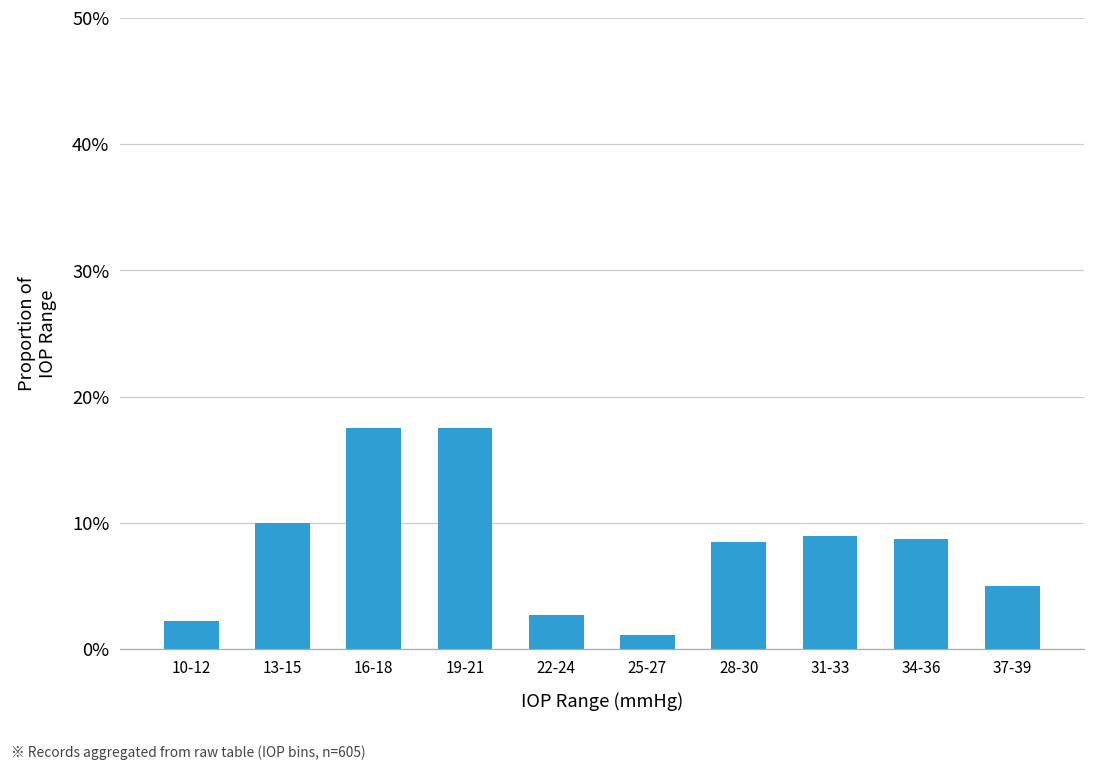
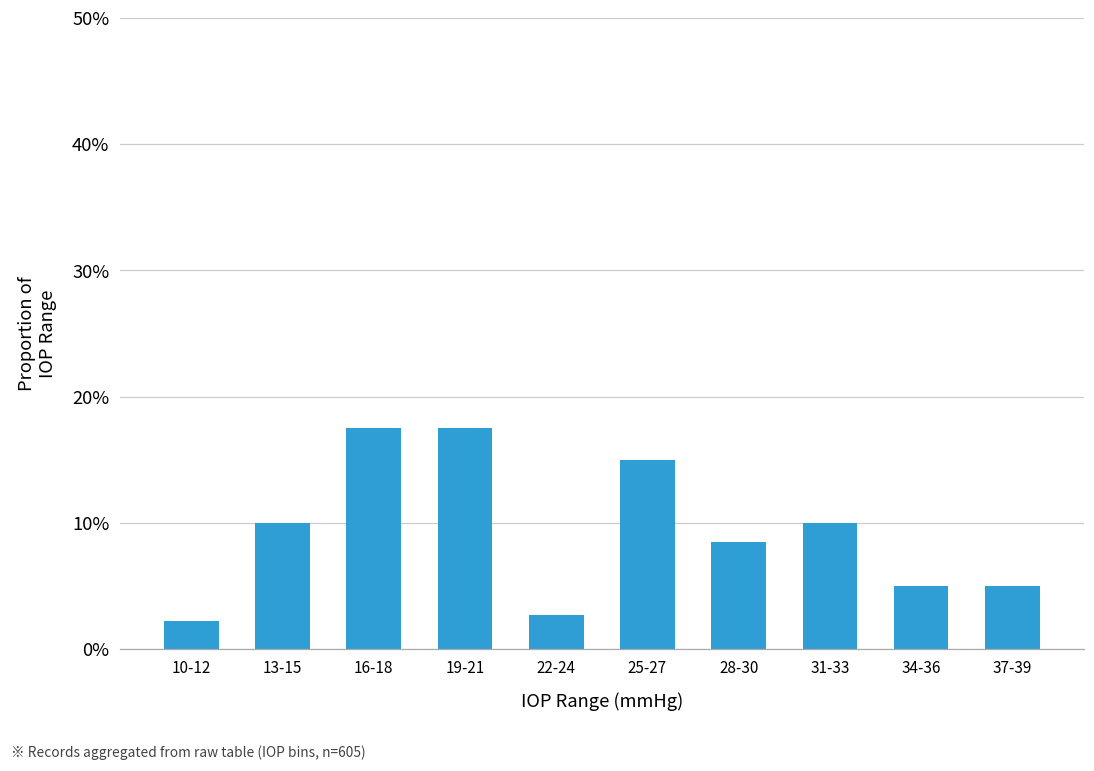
  {
    "10-12": "2.2%",
    "13-15": "10.0%",
    "16-18": "17.5%",
    "19-21": "17.5%",
    "22-24": "2.7%",
-   "25-27": "1.1%",
+   "25-27": "15.0%",
    "28-30": "8.5%",
-   "31-33": "9%",
-   "34-36": "8.7%",
+   "31-33": "10%",
+   "34-36": "5.0%",
    "37-39": "5.0%"
  }
